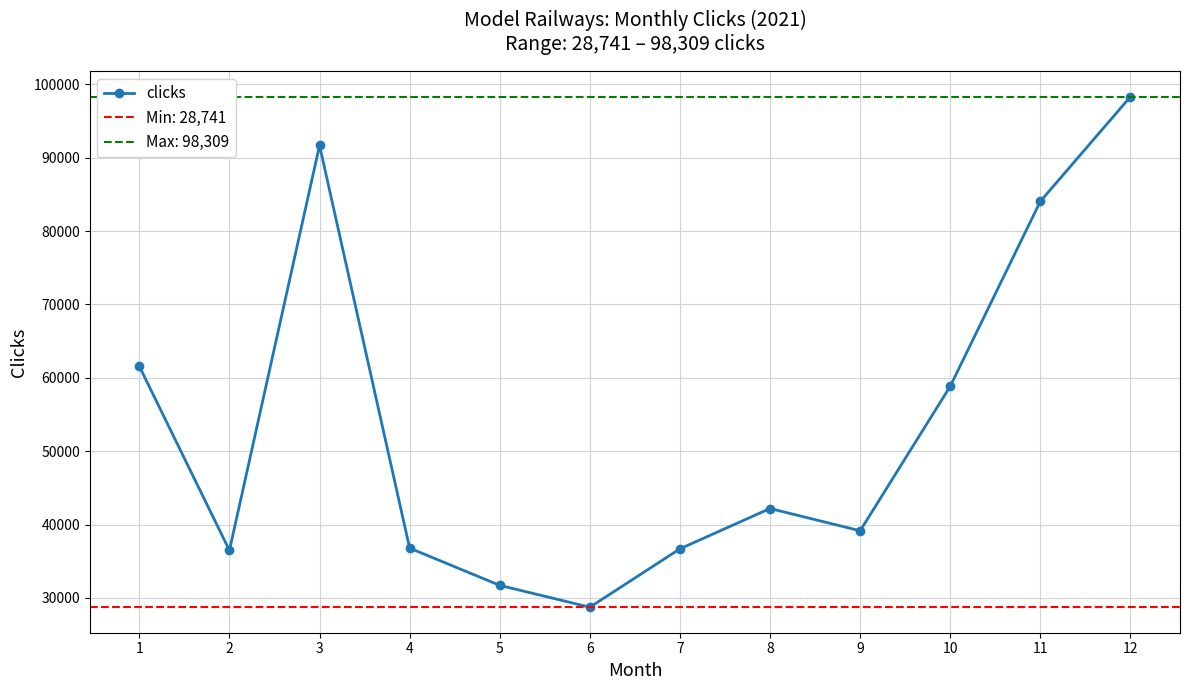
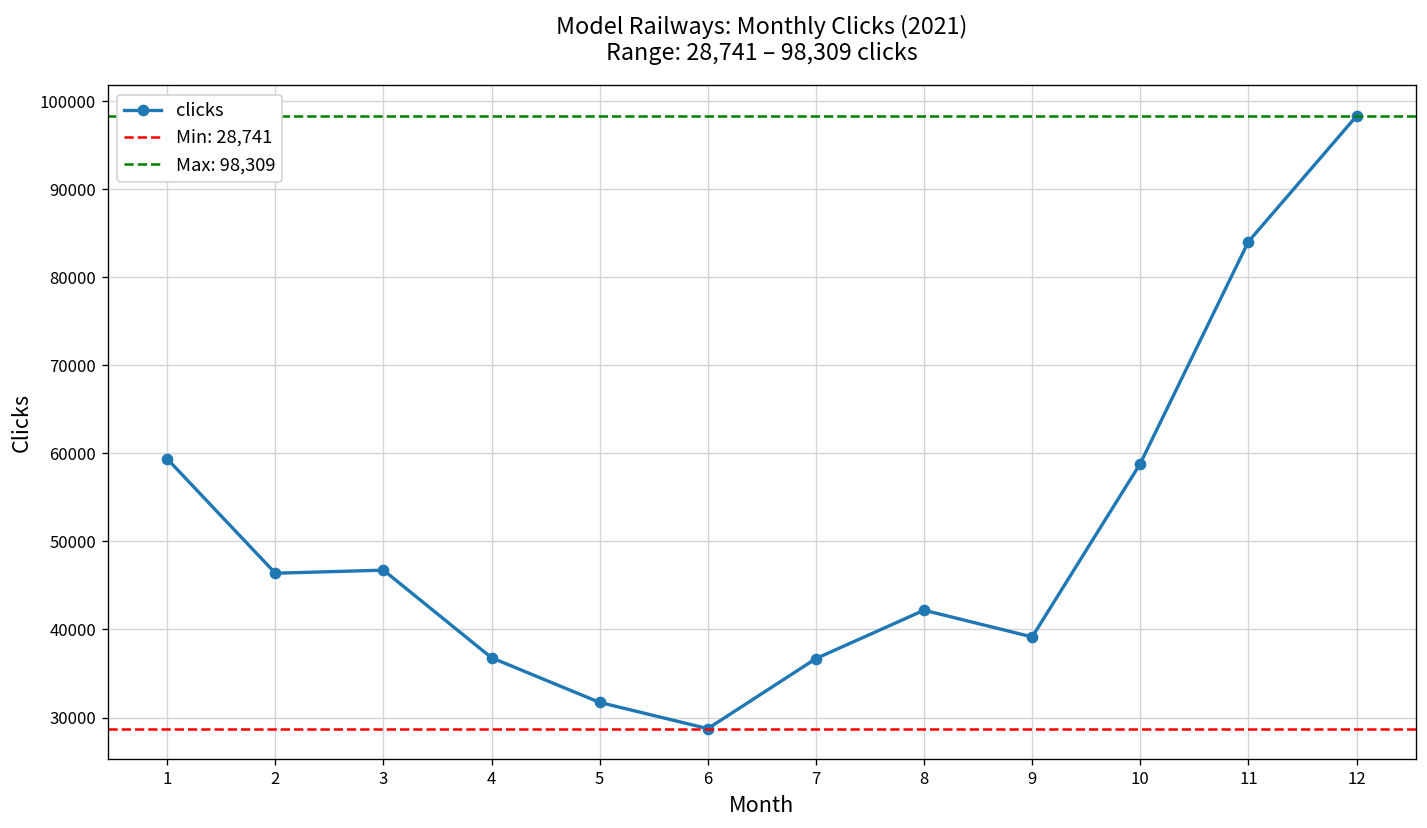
  {
-   "1": 62000,
-   "2": 36000,
-   "3": 92000,
+   "1": 59000,
+   "2": 46000,
+   "3": 47000,
    "4": 37000,
    "5": 32000,
    "6": 29000,
    "7": 37000,
    "8": 42000,
    "9": 39000,
    "10": 59000,
    "11": 84000,
    "12": 98000
  }
